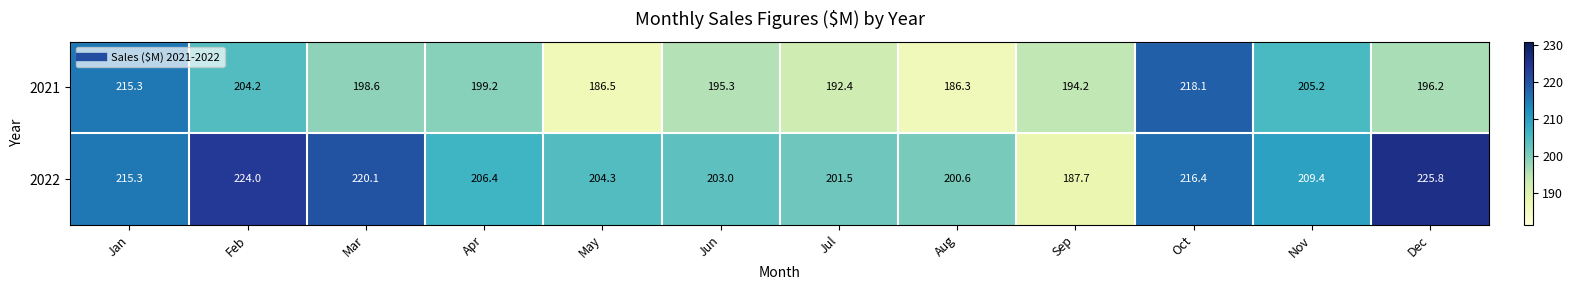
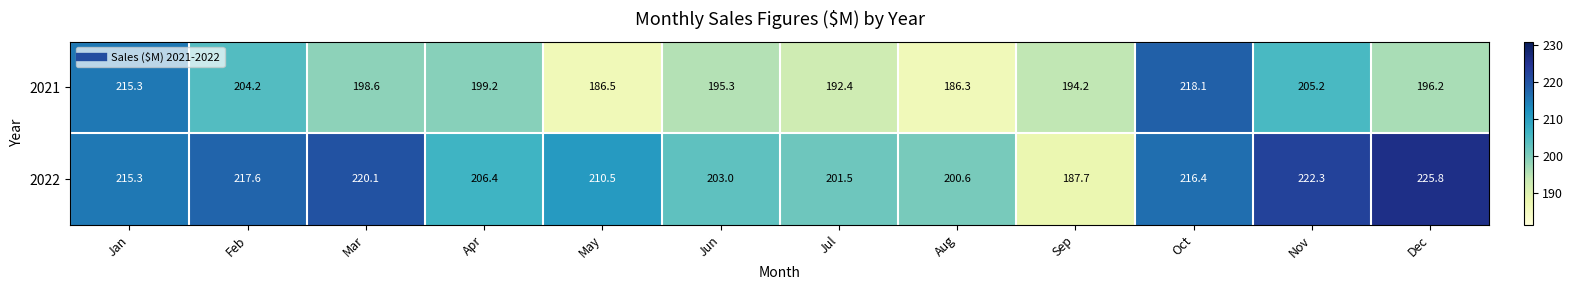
  {
    "2021": {
      "Jan": 215.3,
      "Feb": 204.2,
      "Mar": 198.6,
      "Apr": 199.2,
      "May": 186.5,
      "Jun": 195.3,
      "Jul": 192.4,
      "Aug": 186.3,
      "Sep": 194.2,
      "Oct": 218.1,
      "Nov": 205.2,
      "Dec": 196.2
    },
    "2022": {
      "Jan": 215.3,
-     "Feb": 224.0,
+     "Feb": 217.6,
      "Mar": 220.1,
      "Apr": 206.4,
-     "May": 204.3,
+     "May": 210.5,
      "Jun": 203.0,
      "Jul": 201.5,
      "Aug": 200.6,
      "Sep": 187.7,
      "Oct": 216.4,
-     "Nov": 209.4,
+     "Nov": 222.3,
      "Dec": 225.8
    }
  }
